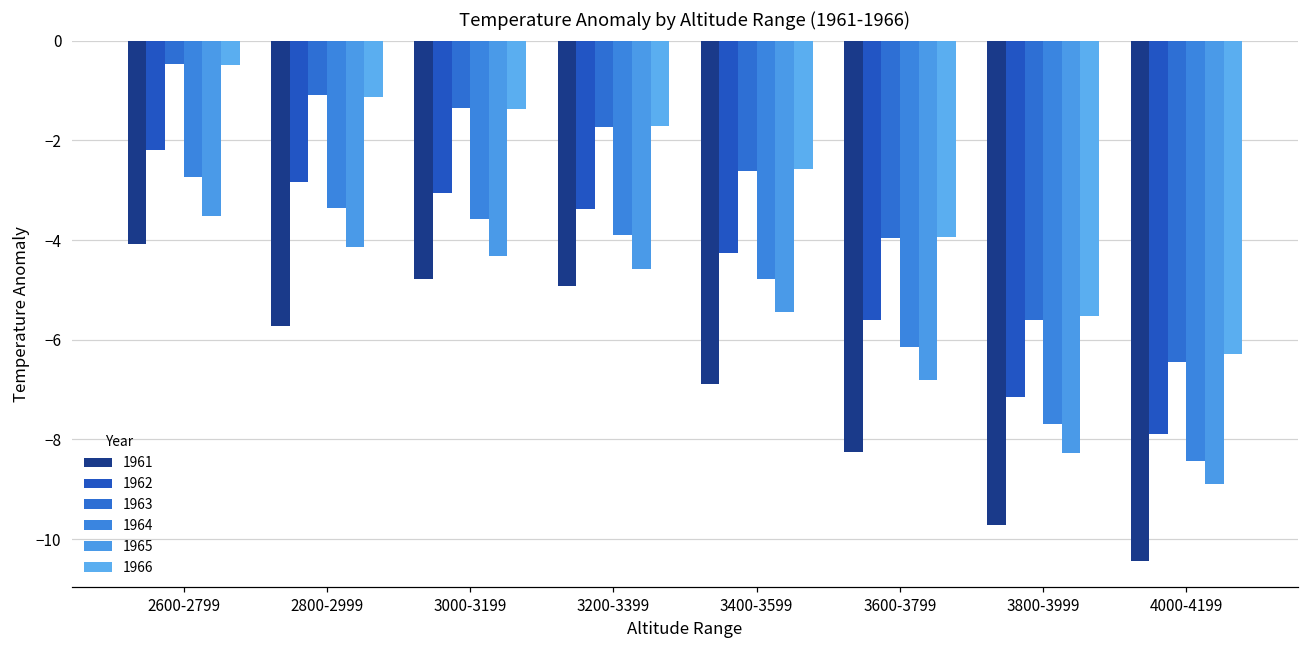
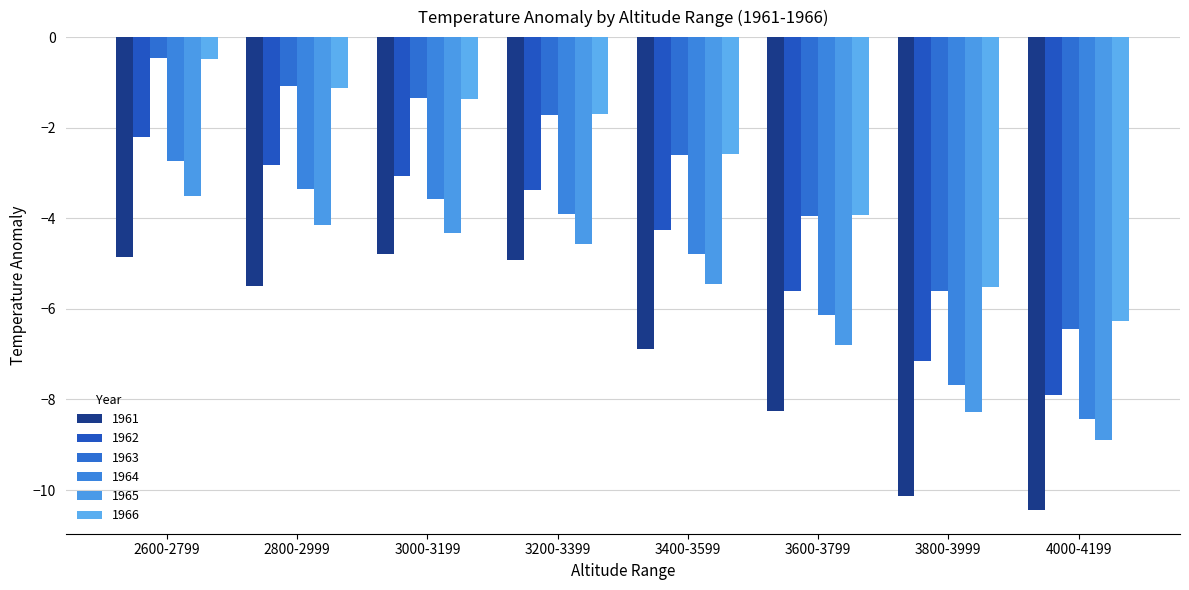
  {
    "1961": {
-     "2600-2799": -4.1,
-     "2800-2999": -5.7,
+     "2600-2799": -4.9,
+     "2800-2999": -5.5,
      "3000-3199": -4.8,
      "3200-3399": -4.9,
      "3400-3599": -6.9,
      "3600-3799": -8.3,
-     "3800-3999": -9.7,
+     "3800-3999": -10.1,
      "4000-4199": -10.4
    }
  }
